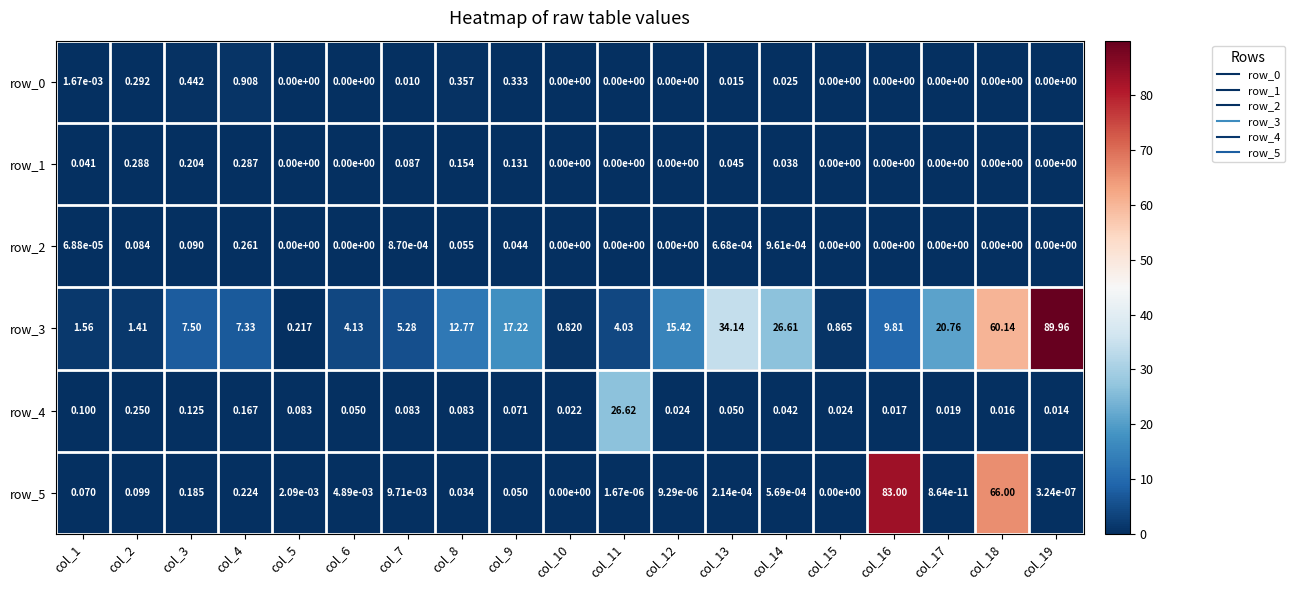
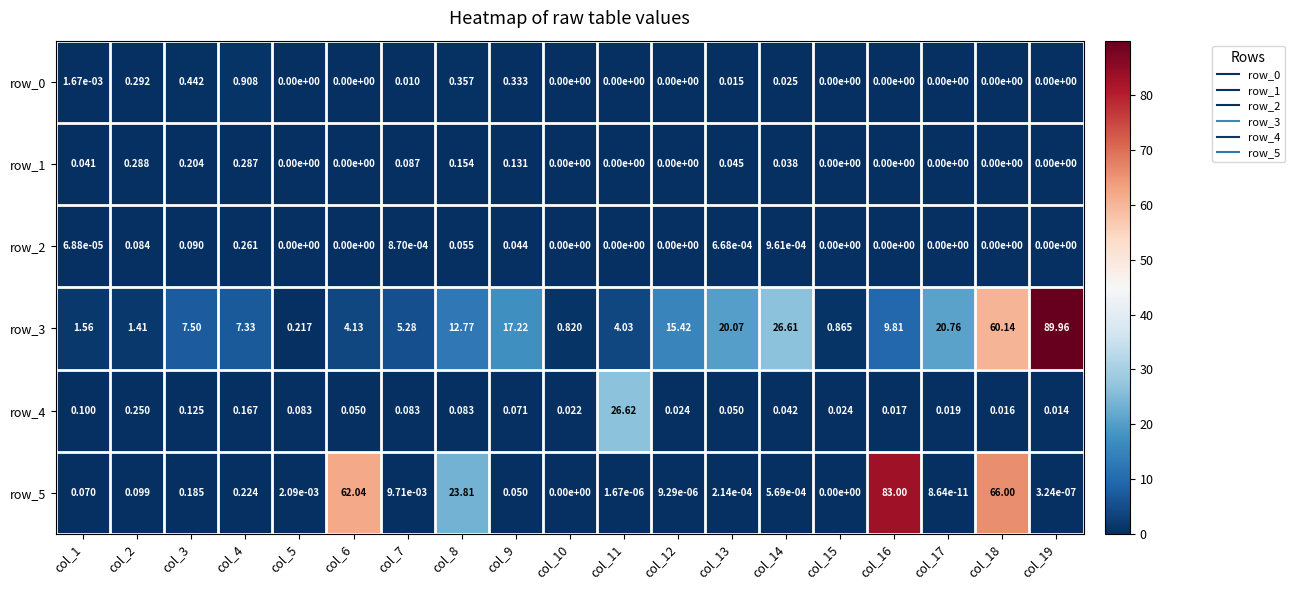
  {
    "row_0": {
      "col_1": "1.67e-03",
      "col_2": "0.292",
      "col_3": "0.442",
      "col_4": "0.908",
      "col_5": "0.00e+00",
      "col_6": "0.00e+00",
      "col_7": "0.010",
      "col_8": "0.357",
      "col_9": "0.333",
      "col_10": "0.00e+00",
      "col_11": "0.00e+00",
      "col_12": "0.00e+00",
      "col_13": "0.015",
      "col_14": "0.025",
      "col_15": "0.00e+00",
      "col_16": "0.00e+00",
      "col_17": "0.00e+00",
      "col_18": "0.00e+00",
      "col_19": "0.00e+00"
    },
    "row_1": {
      "col_1": "0.041",
      "col_2": "0.288",
      "col_3": "0.204",
      "col_4": "0.287",
      "col_5": "0.00e+00",
      "col_6": "0.00e+00",
      "col_7": "0.087",
      "col_8": "0.154",
      "col_9": "0.131",
      "col_10": "0.00e+00",
      "col_11": "0.00e+00",
      "col_12": "0.00e+00",
      "col_13": "0.045",
      "col_14": "0.038",
      "col_15": "0.00e+00",
      "col_16": "0.00e+00",
      "col_17": "0.00e+00",
      "col_18": "0.00e+00",
      "col_19": "0.00e+00"
    },
    "row_2": {
      "col_1": "6.88e-05",
      "col_2": "0.084",
      "col_3": "0.090",
      "col_4": "0.261",
      "col_5": "0.00e+00",
      "col_6": "0.00e+00",
      "col_7": "8.70e-04",
      "col_8": "0.055",
      "col_9": "0.044",
      "col_10": "0.00e+00",
      "col_11": "0.00e+00",
      "col_12": "0.00e+00",
      "col_13": "6.68e-04",
      "col_14": "9.61e-04",
      "col_15": "0.00e+00",
      "col_16": "0.00e+00",
      "col_17": "0.00e+00",
      "col_18": "0.00e+00",
      "col_19": "0.00e+00"
    },
    "row_3": {
      "col_1": "1.56",
      "col_2": "1.41",
      "col_3": "7.50",
      "col_4": "7.33",
      "col_5": "0.217",
      "col_6": "4.13",
      "col_7": "5.28",
      "col_8": "12.77",
      "col_9": "17.22",
      "col_10": "0.820",
      "col_11": "4.03",
      "col_12": "15.42",
-     "col_13": "34.14",
+     "col_13": "20.07",
      "col_14": "26.61",
      "col_15": "0.865",
      "col_16": "9.81",
      "col_17": "20.76",
      "col_18": "60.14",
      "col_19": "89.96"
    },
    "row_4": {
      "col_1": "0.100",
      "col_2": "0.250",
      "col_3": "0.125",
      "col_4": "0.167",
      "col_5": "0.083",
      "col_6": "0.050",
      "col_7": "0.083",
      "col_8": "0.083",
      "col_9": "0.071",
      "col_10": "0.022",
      "col_11": "26.62",
      "col_12": "0.024",
      "col_13": "0.050",
      "col_14": "0.042",
      "col_15": "0.024",
      "col_16": "0.017",
      "col_17": "0.019",
      "col_18": "0.016",
      "col_19": "0.014"
    },
    "row_5": {
      "col_1": "0.070",
      "col_2": "0.099",
      "col_3": "0.185",
      "col_4": "0.224",
      "col_5": "2.09e-03",
-     "col_6": "4.89e-03",
+     "col_6": "62.04",
      "col_7": "9.71e-03",
-     "col_8": "0.034",
+     "col_8": "23.81",
      "col_9": "0.050",
      "col_10": "0.00e+00",
      "col_11": "1.67e-06",
      "col_12": "9.29e-06",
      "col_13": "2.14e-04",
      "col_14": "5.69e-04",
      "col_15": "0.00e+00",
      "col_16": "83.00",
      "col_17": "8.64e-11",
      "col_18": "66.00",
      "col_19": "3.24e-07"
    }
  }
